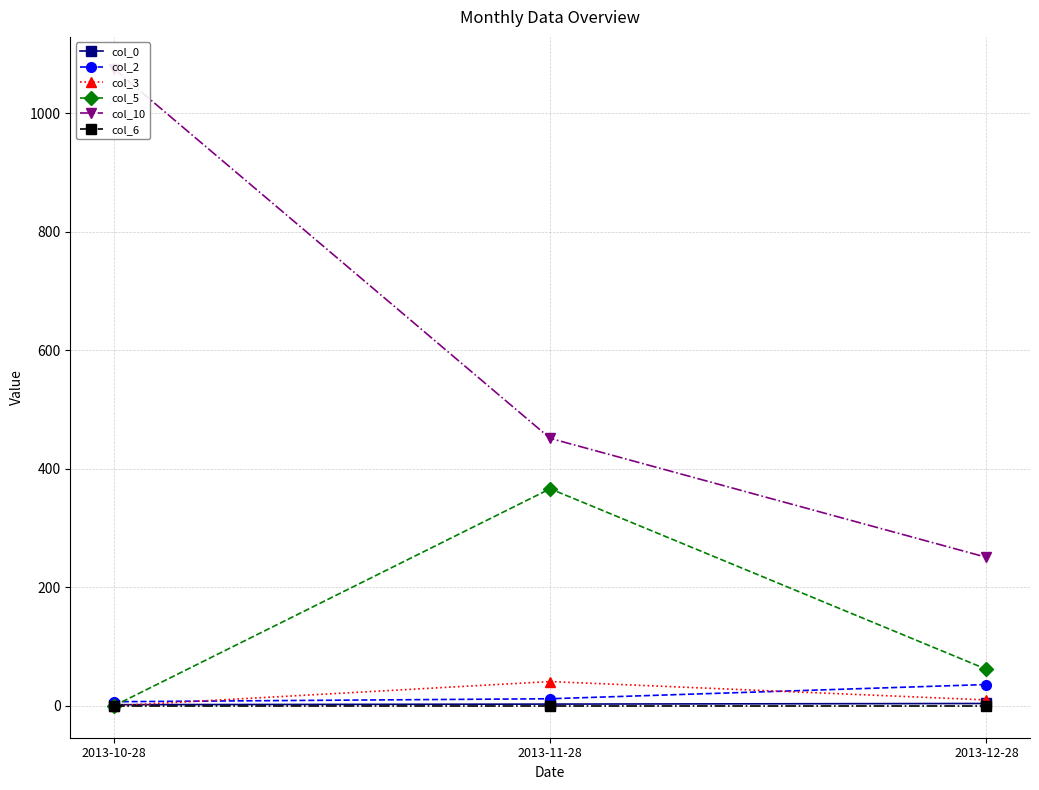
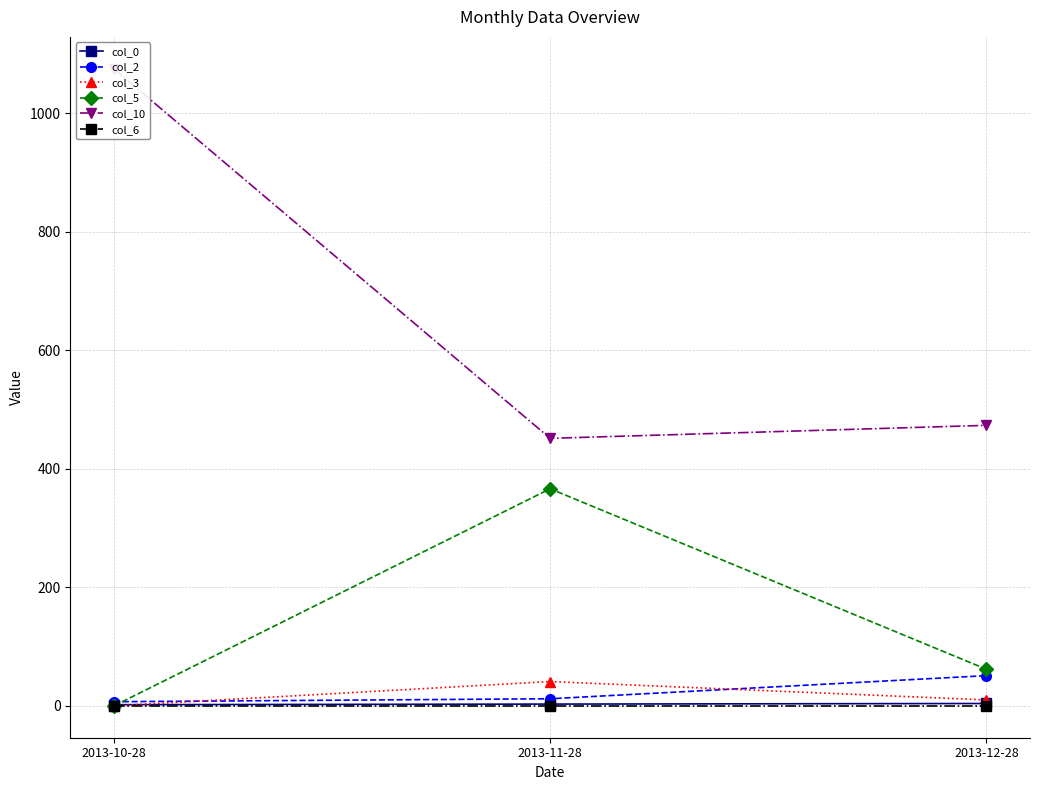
  {
    "col_2": {
      "2013-10-28": 10,
      "2013-11-28": 10,
-     "2013-12-28": 40
+     "2013-12-28": 50
    },
    "col_3": {
      "2013-11-28": 40,
      "2013-12-28": 10
    },
    "col_5": {
      "2013-11-28": 370,
      "2013-12-28": 60
    },
    "col_10": {
      "2013-11-28": 450,
-     "2013-12-28": 250
+     "2013-12-28": 470
    }
  }
